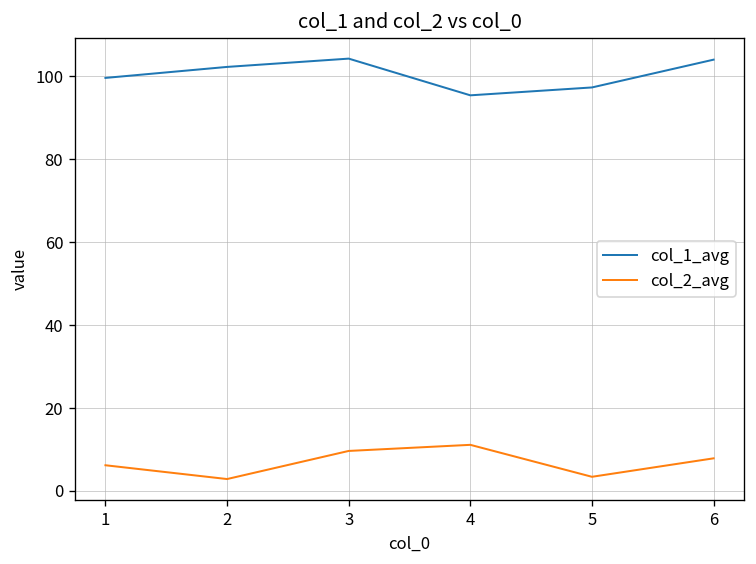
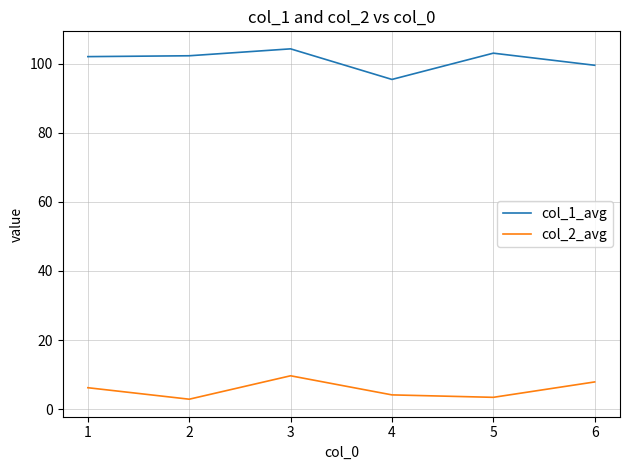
  {
    "col_1_avg": {
-     "1": 100,
+     "1": 102,
      "2": 102,
      "3": 104,
      "4": 95,
-     "5": 97,
-     "6": 104
+     "5": 103,
+     "6": 100
    },
    "col_2_avg": {
      "1": 6,
      "2": 3,
      "3": 10,
-     "4": 11,
+     "4": 4,
      "5": 3,
      "6": 8
    }
  }
